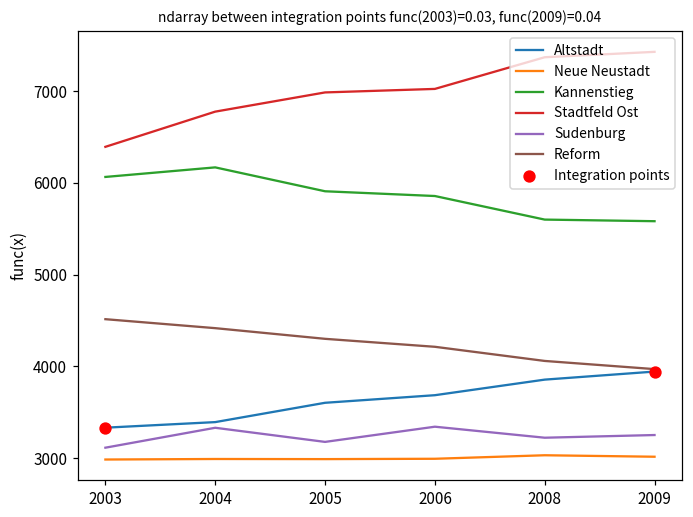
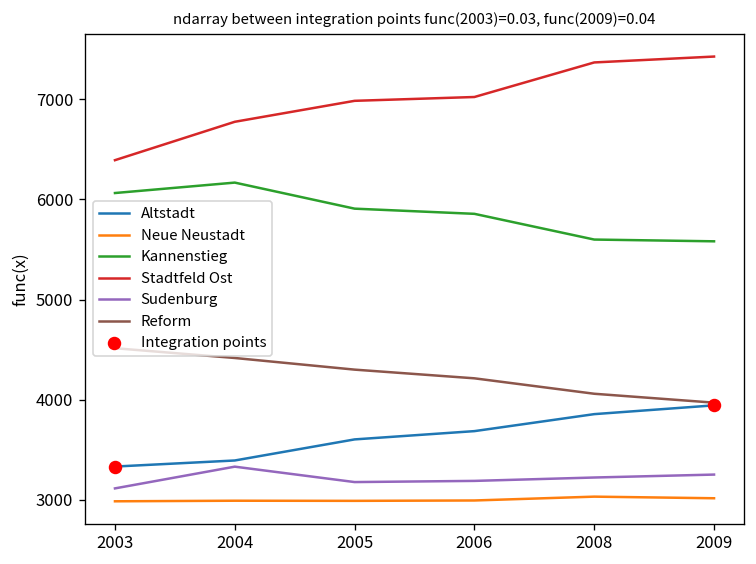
  {
    "Altstadt": {
      "2004": 3400,
      "2005": 3600,
      "2006": 3700,
      "2008": 3900
    },
    "Neue Neustadt": {
      "2003": 3000,
      "2004": 3000,
      "2005": 3000,
      "2006": 3000,
      "2008": 3000,
      "2009": 3000
    },
    "Kannenstieg": {
      "2003": 6100,
      "2004": 6200,
      "2005": 5900,
      "2006": 5900,
      "2008": 5600,
      "2009": 5600
    },
    "Stadtfeld Ost": {
      "2003": 6400,
      "2004": 6800,
      "2005": 7000,
      "2006": 7000
    },
    "Sudenburg": {
      "2003": 3100,
      "2004": 3300,
      "2005": 3200,
-     "2006": 3300,
+     "2006": 3200,
      "2008": 3200,
      "2009": 3300
    },
    "Reform": {
      "2003": 4500,
      "2004": 4400,
      "2005": 4300,
      "2006": 4200,
      "2008": 4100
    }
  }
